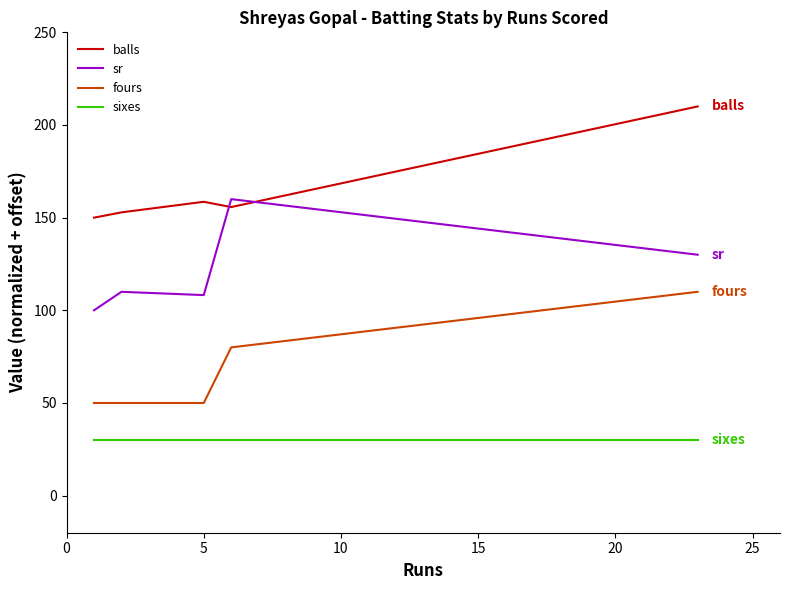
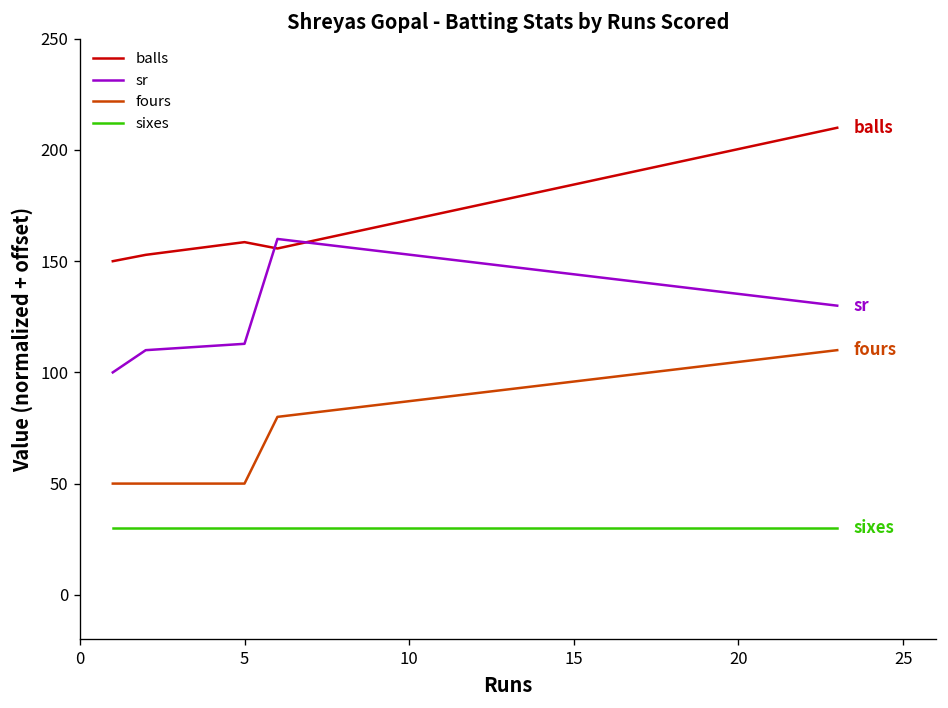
  {
    "balls": {
      "5": 159
    },
    "sr": {
-     "5": 108
+     "5": 113
    },
    "fours": {
      "5": 50
    },
    "sixes": {
      "5": 30
    }
  }
